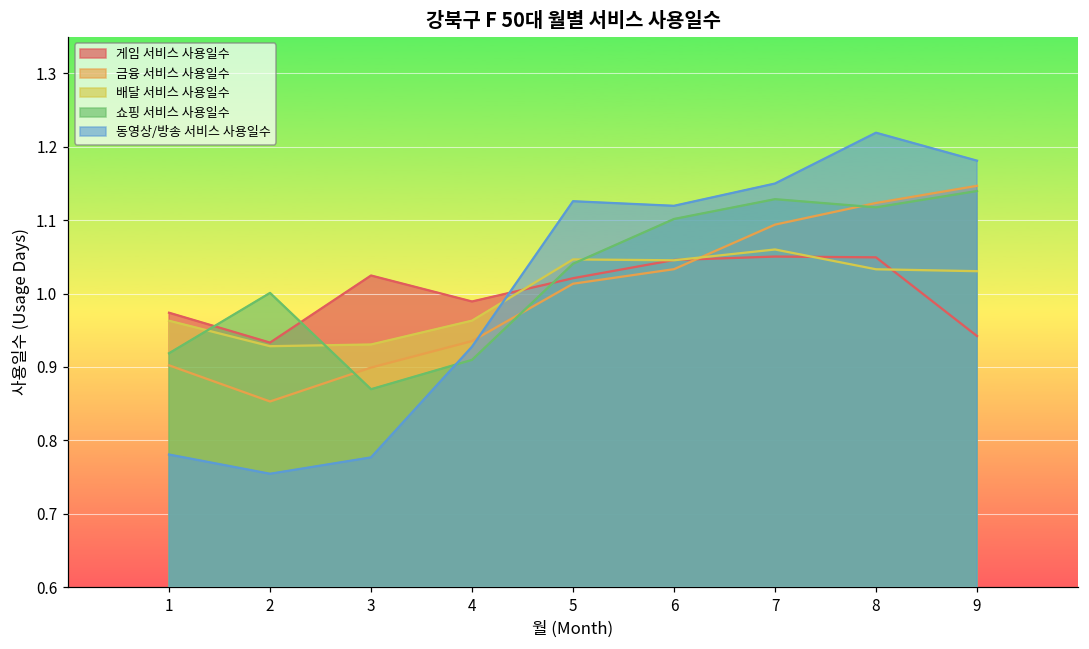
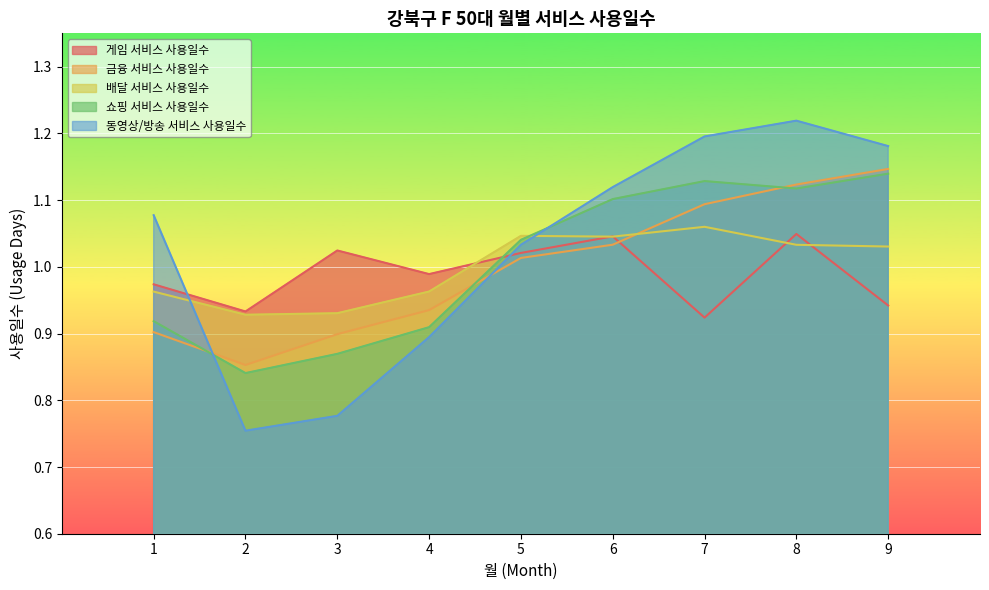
  {
    "게임 서비스 사용일수": {
      "1": 0.97,
      "2": 0.93,
      "3": 1.02,
      "4": 0.99,
      "5": 1.02,
-     "7": 1.05,
+     "7": 0.92,
      "8": 1.05,
      "9": 0.94
    },
    "쇼핑 서비스 사용일수": {
      "1": 0.92,
-     "2": 1.00,
+     "2": 0.84,
      "3": 0.87,
      "4": 0.91,
      "5": 1.04,
      "6": 1.10,
      "7": 1.13,
      "8": 1.12,
      "9": 1.14
    },
    "동영상/방송 서비스 사용일수": {
-     "1": 0.78,
+     "1": 1.08,
      "2": 0.75,
      "3": 0.78,
-     "4": 0.93,
-     "5": 1.13,
+     "4": 0.89,
+     "5": 1.03,
      "6": 1.12,
-     "7": 1.15,
+     "7": 1.20,
      "8": 1.22,
      "9": 1.18
    }
  }
